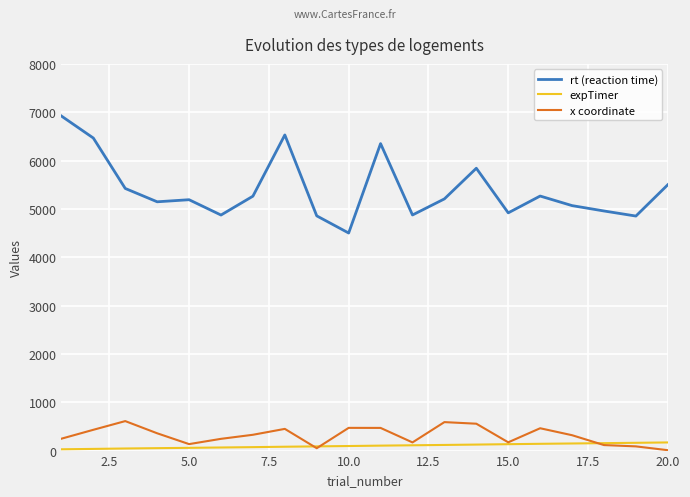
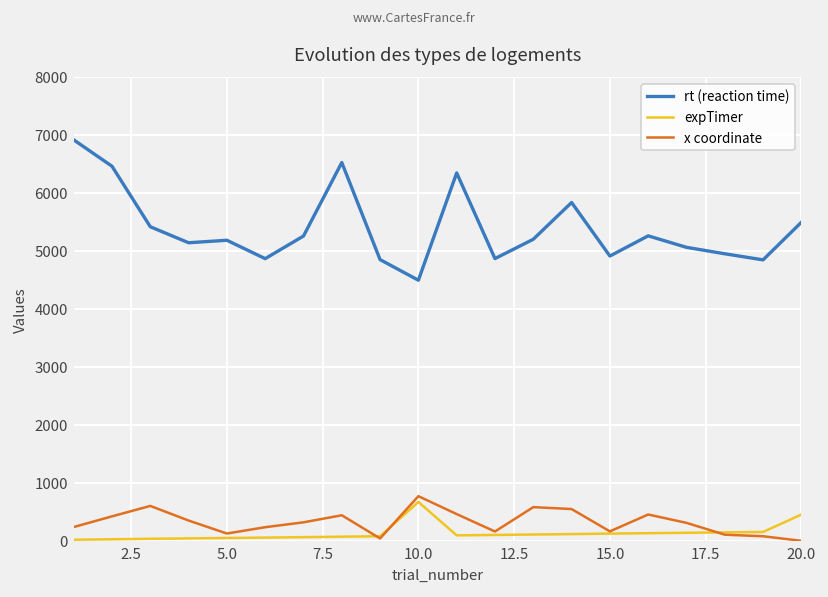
  {
    "rt (reaction time)": {
      "5.0": 5200,
      "10.0": 4500,
      "15.0": 4900,
      "20.0": 5500
    },
    "expTimer": {
      "5.0": 100,
-     "10.0": 100,
-     "20.0": 200
+     "10.0": 700,
+     "20.0": 500
    },
    "x coordinate": {
      "5.0": 100,
-     "10.0": 500,
+     "10.0": 800,
      "20.0": 0
    }
  }
